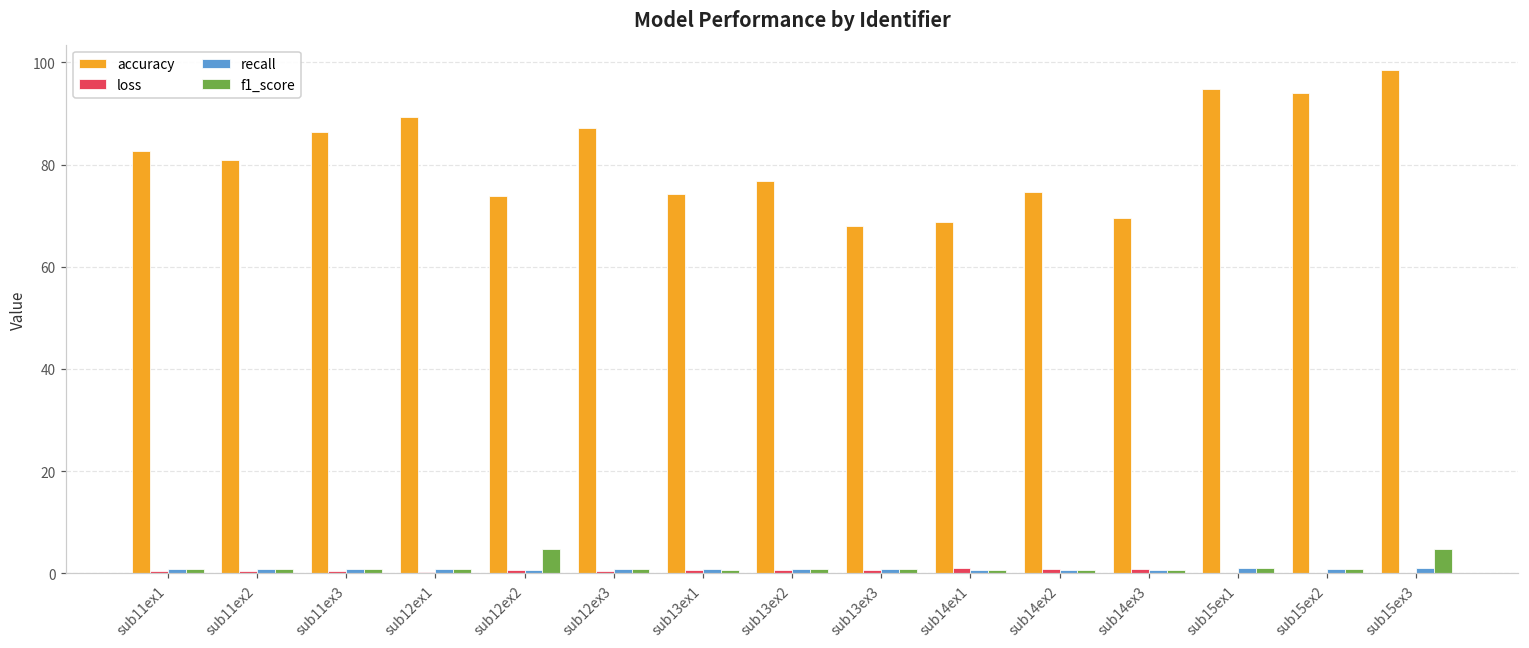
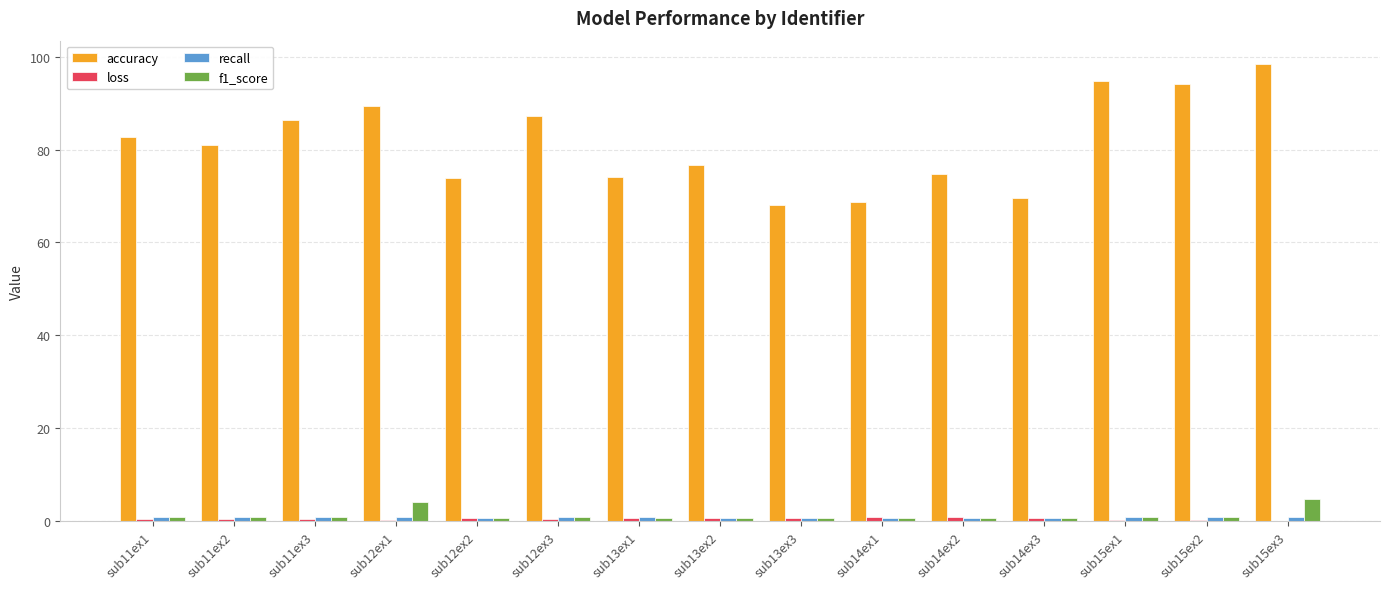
  {
    "accuracy": {
      "sub11ex1": 83,
      "sub11ex2": 81,
      "sub11ex3": 86,
      "sub12ex1": 89,
      "sub12ex2": 74,
      "sub12ex3": 87,
      "sub13ex1": 74,
      "sub13ex2": 77,
      "sub13ex3": 68,
      "sub14ex1": 69,
      "sub14ex2": 75,
      "sub14ex3": 70,
      "sub15ex1": 95,
      "sub15ex2": 94,
      "sub15ex3": 99
    },
    "loss": {
      "sub12ex2": 1,
      "sub13ex1": 1,
      "sub13ex2": 1,
      "sub13ex3": 1,
      "sub14ex1": 1,
      "sub14ex2": 1,
      "sub14ex3": 1
    },
    "recall": {
      "sub11ex1": 1,
      "sub11ex2": 1,
      "sub11ex3": 1,
      "sub12ex1": 1,
      "sub12ex2": 1,
      "sub12ex3": 1,
      "sub13ex1": 1,
      "sub13ex2": 1,
      "sub13ex3": 1,
      "sub14ex1": 1,
      "sub14ex2": 1,
      "sub14ex3": 1,
      "sub15ex1": 1,
      "sub15ex2": 1,
      "sub15ex3": 1
    },
    "f1_score": {
      "sub11ex1": 1,
      "sub11ex2": 1,
      "sub11ex3": 1,
-     "sub12ex1": 1,
-     "sub12ex2": 5,
+     "sub12ex1": 4,
+     "sub12ex2": 1,
      "sub12ex3": 1,
      "sub13ex1": 1,
      "sub13ex2": 1,
      "sub13ex3": 1,
      "sub14ex1": 1,
      "sub14ex2": 1,
      "sub14ex3": 1,
      "sub15ex1": 1,
      "sub15ex2": 1,
      "sub15ex3": 5
    }
  }
